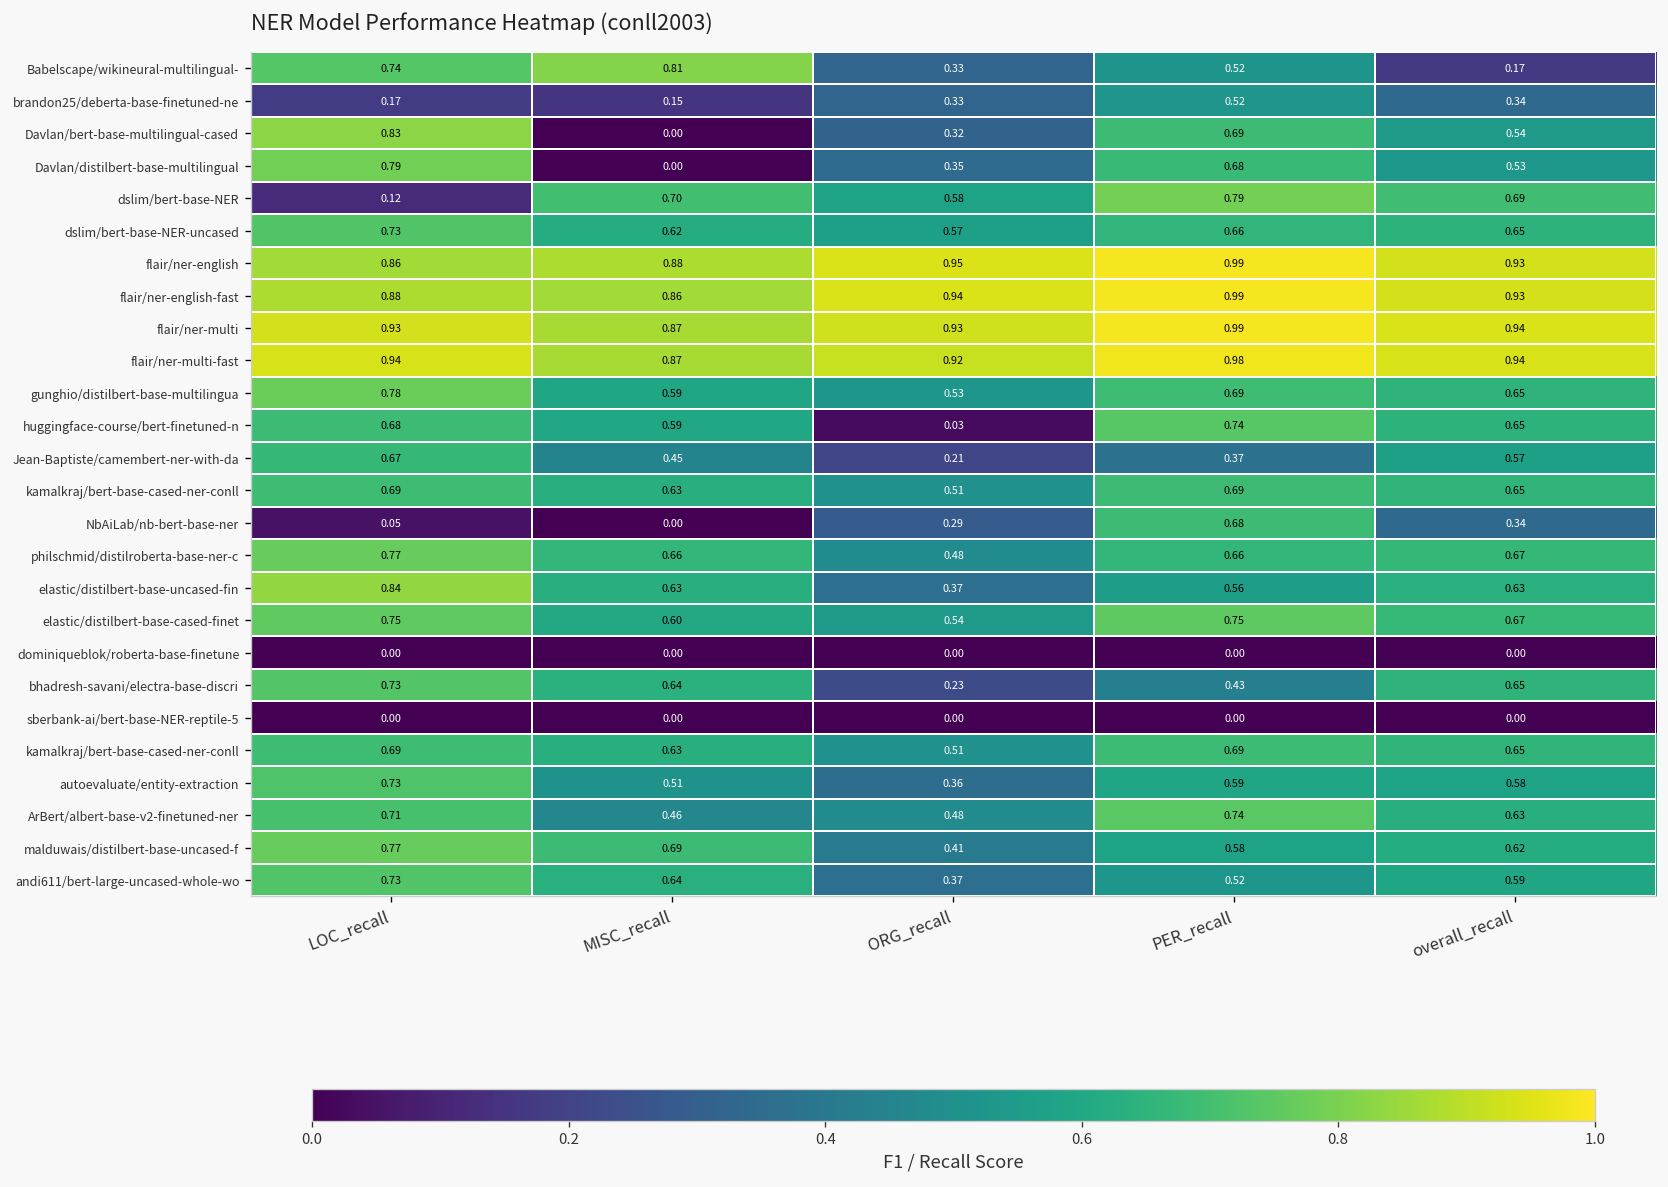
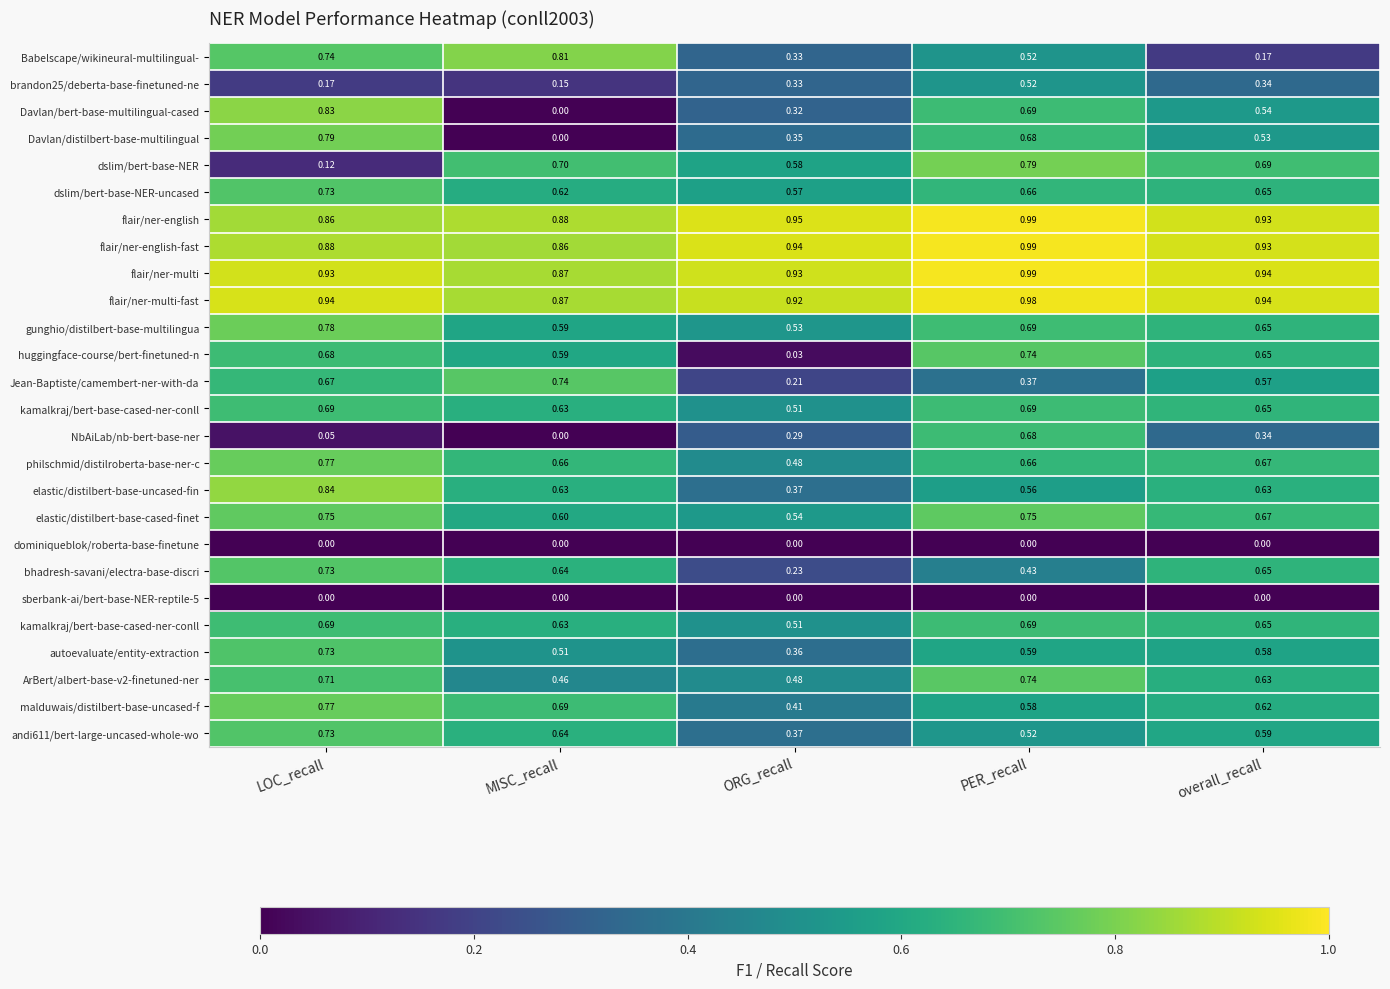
  {
    "Babelscape/wikineural-multilingual-": {
      "LOC_recall": 0.74,
      "MISC_recall": 0.81,
      "ORG_recall": 0.33,
      "PER_recall": 0.52,
      "overall_recall": 0.17
    },
    "brandon25/deberta-base-finetuned-ne": {
      "LOC_recall": 0.17,
      "MISC_recall": 0.15,
      "ORG_recall": 0.33,
      "PER_recall": 0.52,
      "overall_recall": 0.34
    },
    "Davlan/bert-base-multilingual-cased": {
      "LOC_recall": 0.83,
      "MISC_recall": 0.00,
      "ORG_recall": 0.32,
      "PER_recall": 0.69,
      "overall_recall": 0.54
    },
    "Davlan/distilbert-base-multilingual": {
      "LOC_recall": 0.79,
      "MISC_recall": 0.00,
      "ORG_recall": 0.35,
      "PER_recall": 0.68,
      "overall_recall": 0.53
    },
    "dslim/bert-base-NER": {
      "LOC_recall": 0.12,
      "MISC_recall": 0.70,
      "ORG_recall": 0.58,
      "PER_recall": 0.79,
      "overall_recall": 0.69
    },
    "dslim/bert-base-NER-uncased": {
      "LOC_recall": 0.73,
      "MISC_recall": 0.62,
      "ORG_recall": 0.57,
      "PER_recall": 0.66,
      "overall_recall": 0.65
    },
    "flair/ner-english": {
      "LOC_recall": 0.86,
      "MISC_recall": 0.88,
      "ORG_recall": 0.95,
      "PER_recall": 0.99,
      "overall_recall": 0.93
    },
    "flair/ner-english-fast": {
      "LOC_recall": 0.88,
      "MISC_recall": 0.86,
      "ORG_recall": 0.94,
      "PER_recall": 0.99,
      "overall_recall": 0.93
    },
    "flair/ner-multi": {
      "LOC_recall": 0.93,
      "MISC_recall": 0.87,
      "ORG_recall": 0.93,
      "PER_recall": 0.99,
      "overall_recall": 0.94
    },
    "flair/ner-multi-fast": {
      "LOC_recall": 0.94,
      "MISC_recall": 0.87,
      "ORG_recall": 0.92,
      "PER_recall": 0.98,
      "overall_recall": 0.94
    },
    "gunghio/distilbert-base-multilingua": {
      "LOC_recall": 0.78,
      "MISC_recall": 0.59,
      "ORG_recall": 0.53,
      "PER_recall": 0.69,
      "overall_recall": 0.65
    },
    "huggingface-course/bert-finetuned-n": {
      "LOC_recall": 0.68,
      "MISC_recall": 0.59,
      "ORG_recall": 0.03,
      "PER_recall": 0.74,
      "overall_recall": 0.65
    },
    "Jean-Baptiste/camembert-ner-with-da": {
      "LOC_recall": 0.67,
-     "MISC_recall": 0.45,
+     "MISC_recall": 0.74,
      "ORG_recall": 0.21,
      "PER_recall": 0.37,
      "overall_recall": 0.57
    },
    "NbAiLab/nb-bert-base-ner": {
      "LOC_recall": 0.05,
      "MISC_recall": 0.00,
      "ORG_recall": 0.29,
      "PER_recall": 0.68,
      "overall_recall": 0.34
    },
    "philschmid/distilroberta-base-ner-c": {
      "LOC_recall": 0.77,
      "MISC_recall": 0.66,
      "ORG_recall": 0.48,
      "PER_recall": 0.66,
      "overall_recall": 0.67
    },
    "elastic/distilbert-base-uncased-fin": {
      "LOC_recall": 0.84,
      "MISC_recall": 0.63,
      "ORG_recall": 0.37,
      "PER_recall": 0.56,
      "overall_recall": 0.63
    },
    "elastic/distilbert-base-cased-finet": {
      "LOC_recall": 0.75,
      "MISC_recall": 0.60,
      "ORG_recall": 0.54,
      "PER_recall": 0.75,
      "overall_recall": 0.67
    },
    "dominiqueblok/roberta-base-finetune": {
      "LOC_recall": 0.00,
      "MISC_recall": 0.00,
      "ORG_recall": 0.00,
      "PER_recall": 0.00,
      "overall_recall": 0.00
    },
    "bhadresh-savani/electra-base-discri": {
      "LOC_recall": 0.73,
      "MISC_recall": 0.64,
      "ORG_recall": 0.23,
      "PER_recall": 0.43,
      "overall_recall": 0.65
    },
    "sberbank-ai/bert-base-NER-reptile-5": {
      "LOC_recall": 0.00,
      "MISC_recall": 0.00,
      "ORG_recall": 0.00,
      "PER_recall": 0.00,
      "overall_recall": 0.00
    },
    "autoevaluate/entity-extraction": {
      "LOC_recall": 0.73,
      "MISC_recall": 0.51,
      "ORG_recall": 0.36,
      "PER_recall": 0.59,
      "overall_recall": 0.58
    },
    "ArBert/albert-base-v2-finetuned-ner": {
      "LOC_recall": 0.71,
      "MISC_recall": 0.46,
      "ORG_recall": 0.48,
      "PER_recall": 0.74,
      "overall_recall": 0.63
    },
    "malduwais/distilbert-base-uncased-f": {
      "LOC_recall": 0.77,
      "MISC_recall": 0.69,
      "ORG_recall": 0.41,
      "PER_recall": 0.58,
      "overall_recall": 0.62
    },
    "andi611/bert-large-uncased-whole-wo": {
      "LOC_recall": 0.73,
      "MISC_recall": 0.64,
      "ORG_recall": 0.37,
      "PER_recall": 0.52,
      "overall_recall": 0.59
    }
  }
